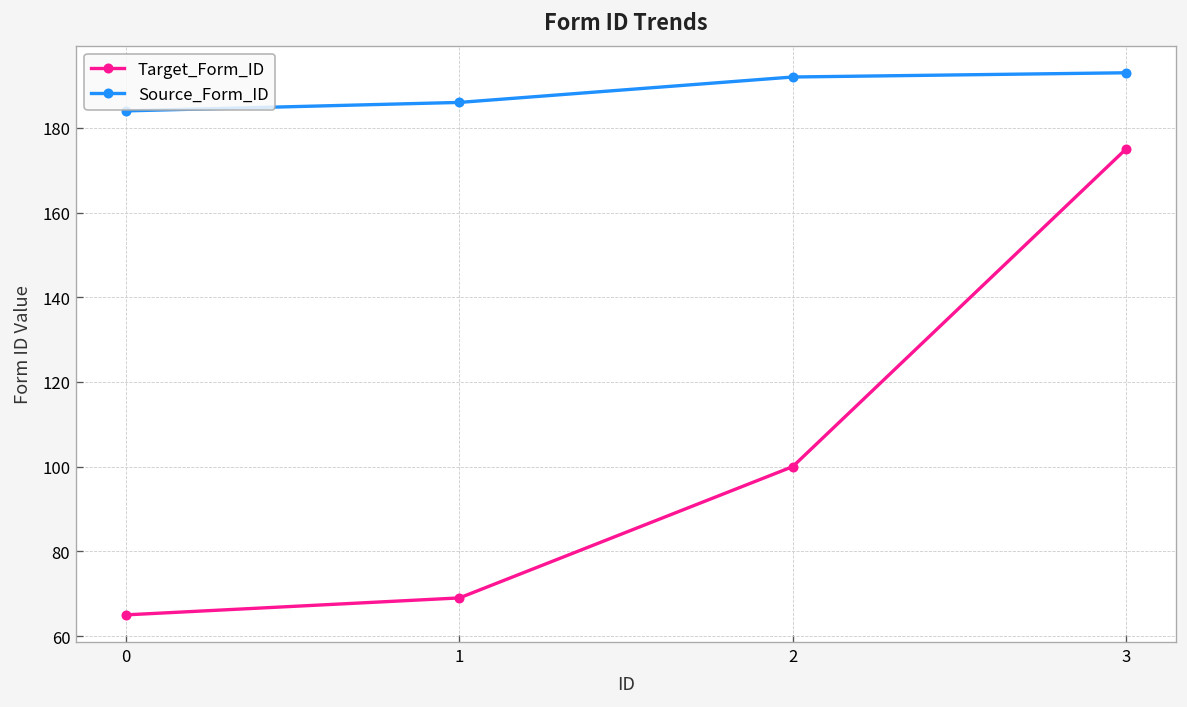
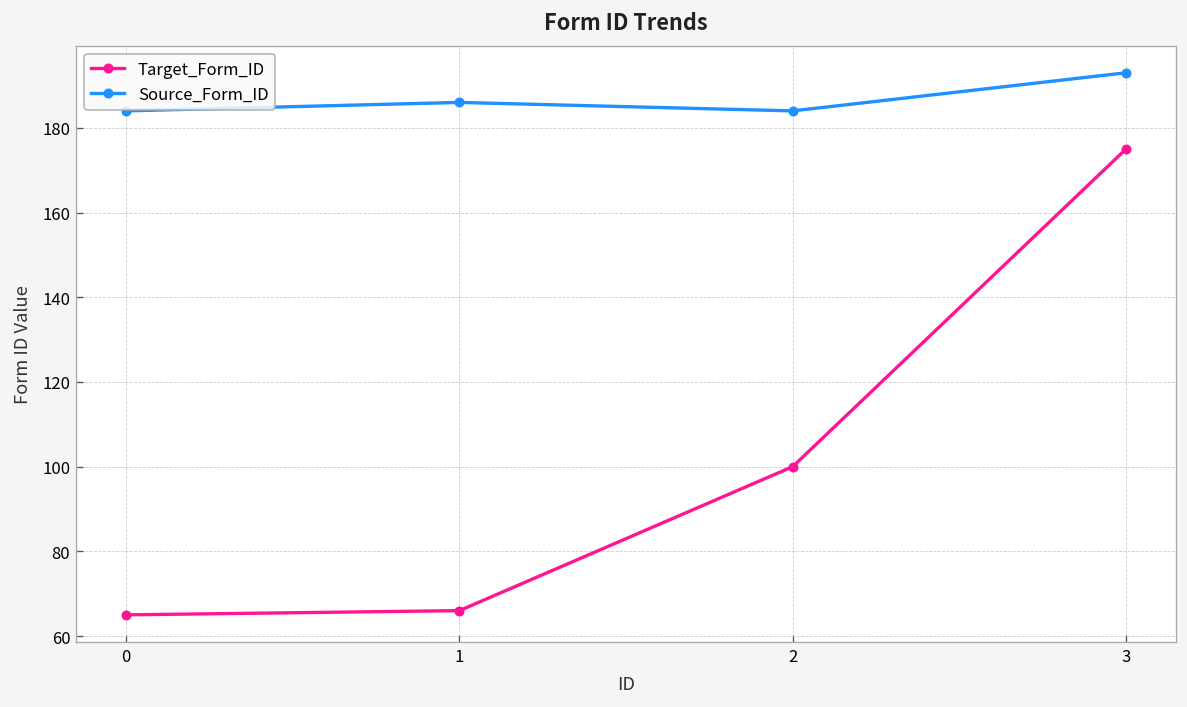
  {
    "Target_Form_ID": {
      "0": 65,
-     "1": 69,
+     "1": 66,
      "2": 100,
      "3": 175
    },
    "Source_Form_ID": {
      "0": 184,
      "1": 186,
-     "2": 192,
+     "2": 184,
      "3": 193
    }
  }
